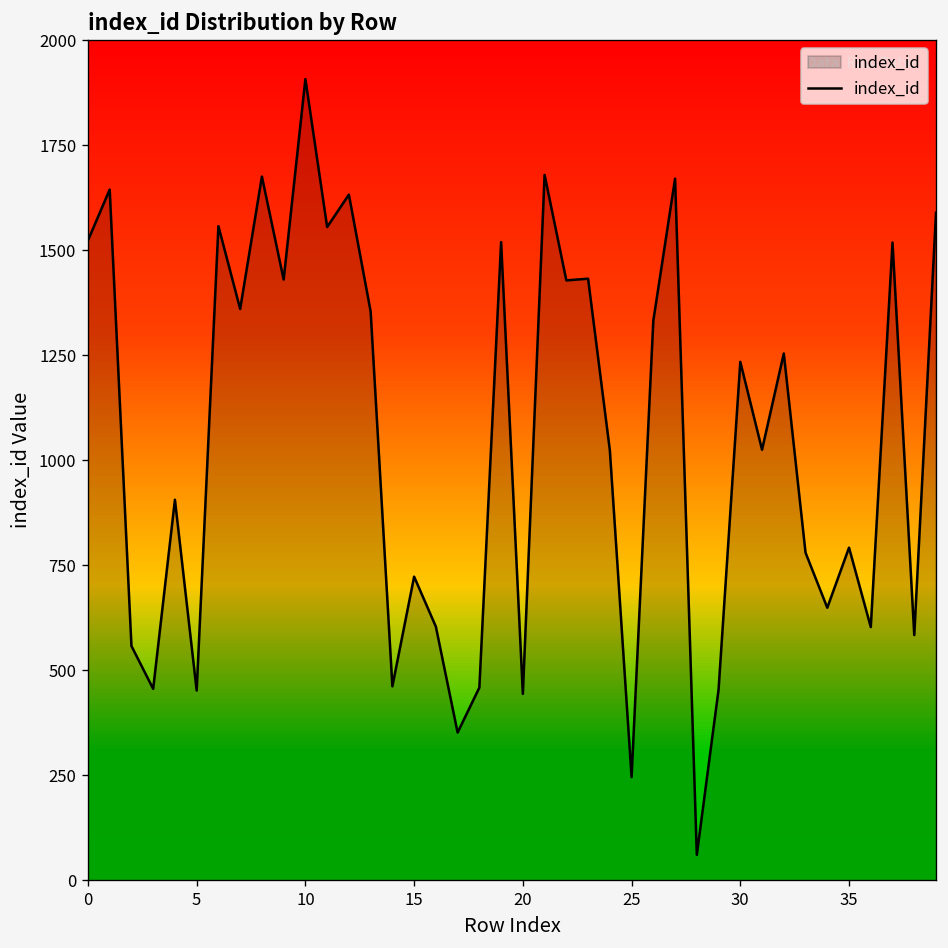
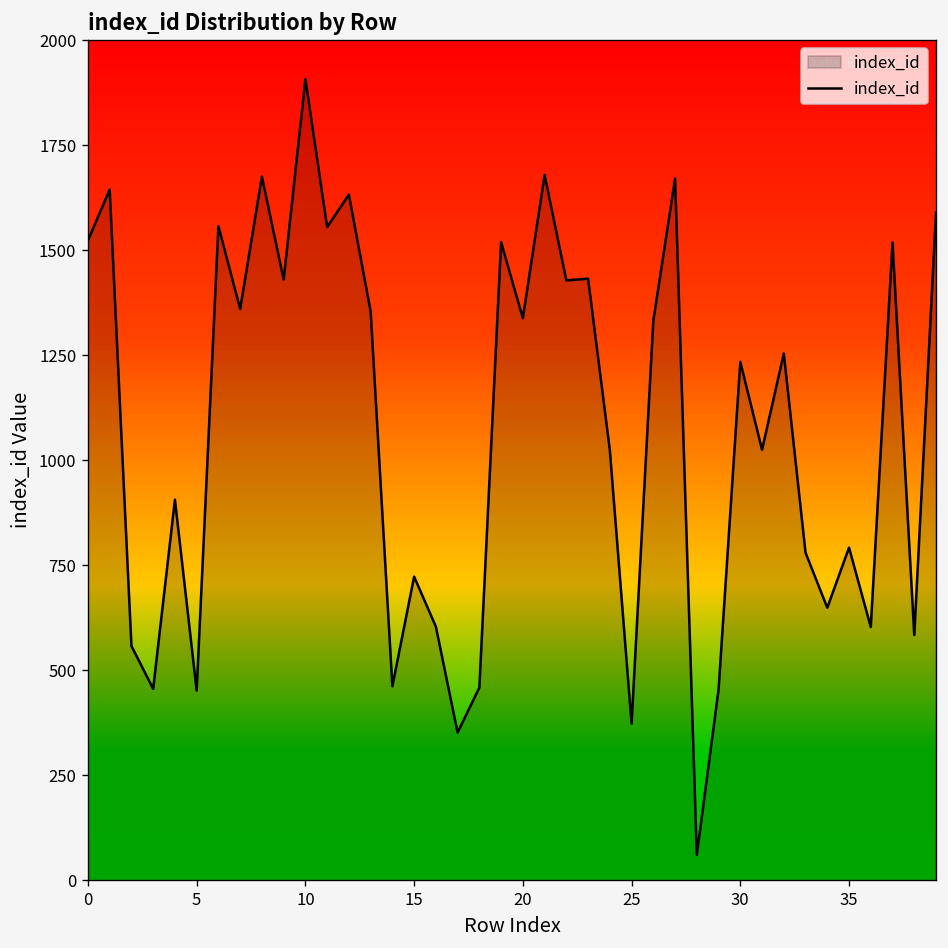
  {
    "0": 1520,
    "5": 450,
    "10": 1910,
    "15": 720,
-   "20": 440,
-   "25": 250,
+   "20": 1340,
+   "25": 370,
    "30": 1230,
    "35": 790
  }
